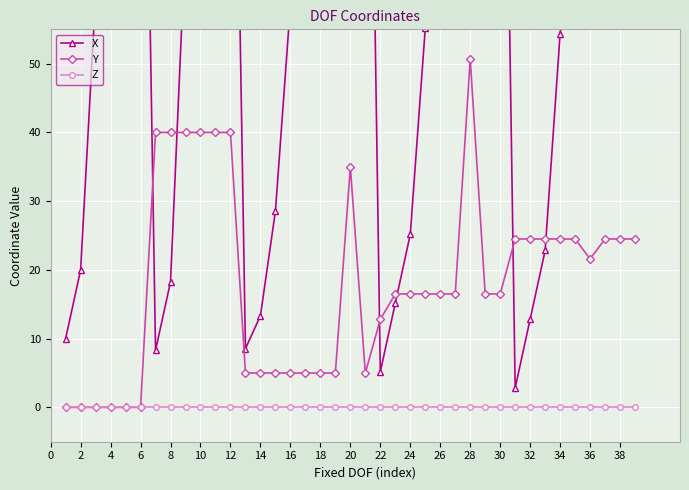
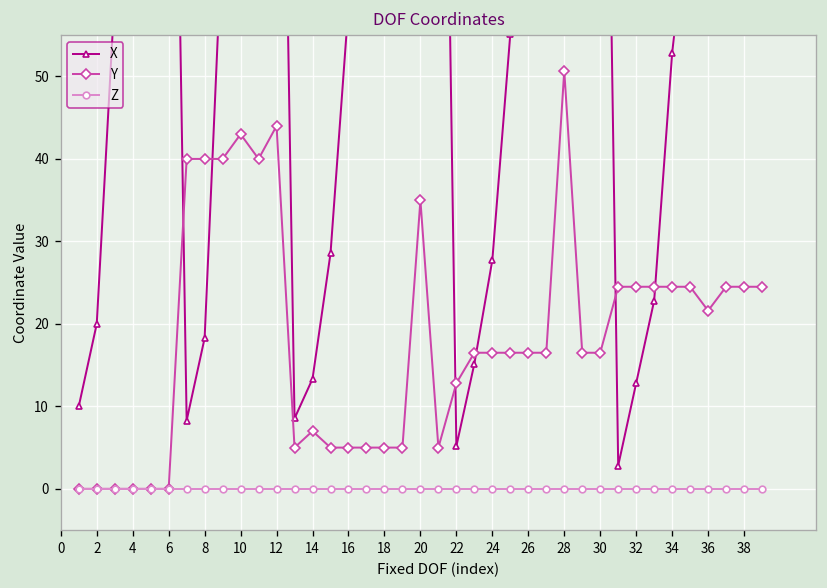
  {
    "X": {
      "2": 20,
      "8": 18,
      "14": 13,
      "22": 5,
-     "24": 25,
+     "24": 28,
      "32": 13,
-     "34": 54
+     "34": 53
    },
    "Y": {
      "8": 40,
-     "10": 40,
-     "12": 40,
-     "14": 5,
+     "10": 43,
+     "12": 44,
+     "14": 7,
      "16": 5,
      "18": 5,
      "20": 35,
      "22": 13,
      "24": 17,
      "26": 17,
      "28": 51,
      "30": 17,
      "32": 25,
      "34": 25,
      "36": 22,
      "38": 25
    },
    "Z": {
      "8": 0,
      "10": 0,
      "12": 0,
      "14": 0,
      "16": 0,
      "18": 0,
      "20": 0,
      "22": 0,
      "24": 0,
      "26": 0,
      "28": 0,
      "30": 0,
      "32": 0,
      "34": 0,
      "36": 0,
      "38": 0
    }
  }
